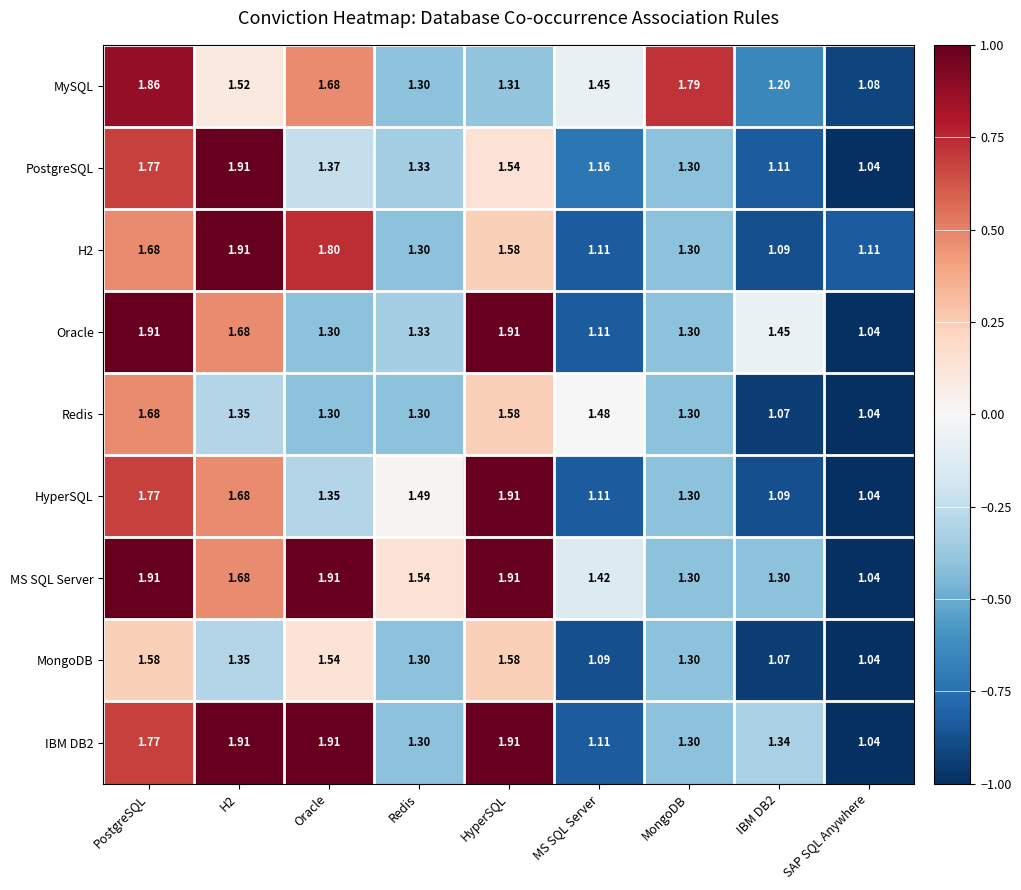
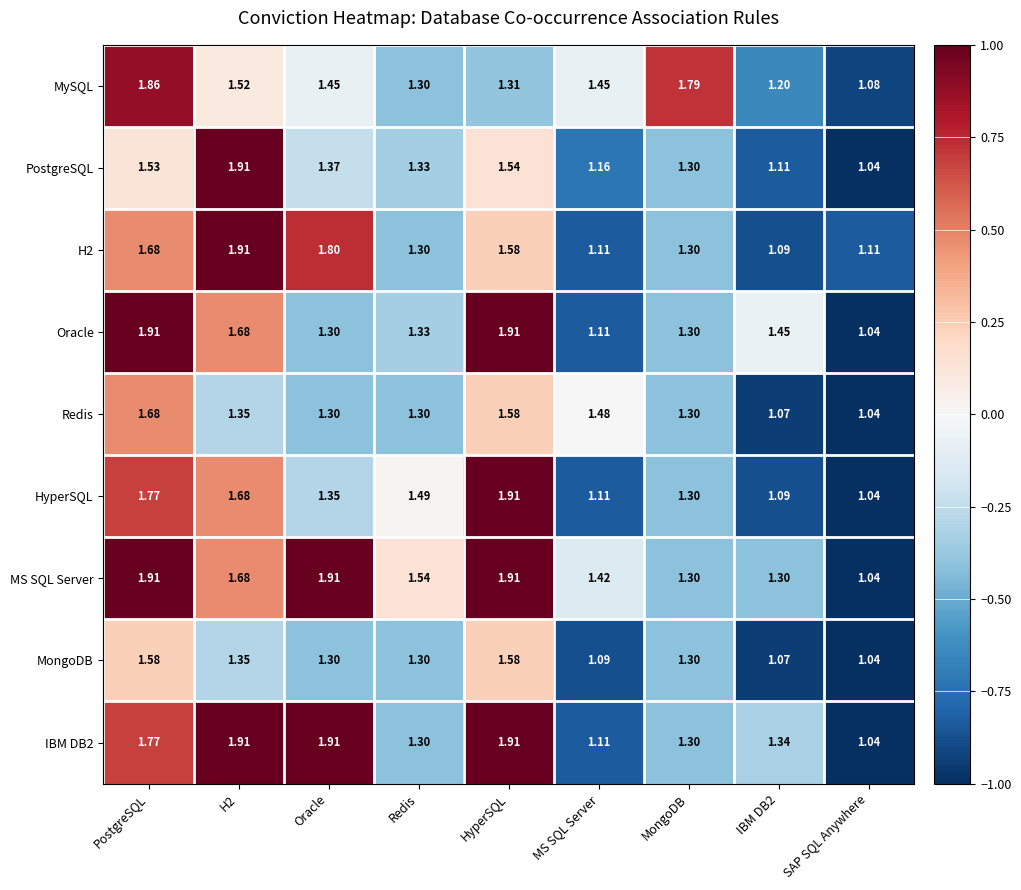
  {
    "MySQL": {
      "PostgreSQL": 1.86,
      "H2": 1.52,
-     "Oracle": 1.68,
+     "Oracle": 1.45,
      "Redis": 1.30,
      "HyperSQL": 1.31,
      "MS SQL Server": 1.45,
      "MongoDB": 1.79,
      "IBM DB2": 1.20,
      "SAP SQL Anywhere": 1.08
    },
    "PostgreSQL": {
-     "PostgreSQL": 1.77,
+     "PostgreSQL": 1.53,
      "H2": 1.91,
      "Oracle": 1.37,
      "Redis": 1.33,
      "HyperSQL": 1.54,
      "MS SQL Server": 1.16,
      "MongoDB": 1.30,
      "IBM DB2": 1.11,
      "SAP SQL Anywhere": 1.04
    },
    "H2": {
      "PostgreSQL": 1.68,
      "H2": 1.91,
      "Oracle": 1.80,
      "Redis": 1.30,
      "HyperSQL": 1.58,
      "MS SQL Server": 1.11,
      "MongoDB": 1.30,
      "IBM DB2": 1.09,
      "SAP SQL Anywhere": 1.11
    },
    "Oracle": {
      "PostgreSQL": 1.91,
      "H2": 1.68,
      "Oracle": 1.30,
      "Redis": 1.33,
      "HyperSQL": 1.91,
      "MS SQL Server": 1.11,
      "MongoDB": 1.30,
      "IBM DB2": 1.45,
      "SAP SQL Anywhere": 1.04
    },
    "Redis": {
      "PostgreSQL": 1.68,
      "H2": 1.35,
      "Oracle": 1.30,
      "Redis": 1.30,
      "HyperSQL": 1.58,
      "MS SQL Server": 1.48,
      "MongoDB": 1.30,
      "IBM DB2": 1.07,
      "SAP SQL Anywhere": 1.04
    },
    "HyperSQL": {
      "PostgreSQL": 1.77,
      "H2": 1.68,
      "Oracle": 1.35,
      "Redis": 1.49,
      "HyperSQL": 1.91,
      "MS SQL Server": 1.11,
      "MongoDB": 1.30,
      "IBM DB2": 1.09,
      "SAP SQL Anywhere": 1.04
    },
    "MS SQL Server": {
      "PostgreSQL": 1.91,
      "H2": 1.68,
      "Oracle": 1.91,
      "Redis": 1.54,
      "HyperSQL": 1.91,
      "MS SQL Server": 1.42,
      "MongoDB": 1.30,
      "IBM DB2": 1.30,
      "SAP SQL Anywhere": 1.04
    },
    "MongoDB": {
      "PostgreSQL": 1.58,
      "H2": 1.35,
-     "Oracle": 1.54,
+     "Oracle": 1.30,
      "Redis": 1.30,
      "HyperSQL": 1.58,
      "MS SQL Server": 1.09,
      "MongoDB": 1.30,
      "IBM DB2": 1.07,
      "SAP SQL Anywhere": 1.04
    },
    "IBM DB2": {
      "PostgreSQL": 1.77,
      "H2": 1.91,
      "Oracle": 1.91,
      "Redis": 1.30,
      "HyperSQL": 1.91,
      "MS SQL Server": 1.11,
      "MongoDB": 1.30,
      "IBM DB2": 1.34,
      "SAP SQL Anywhere": 1.04
    }
  }
